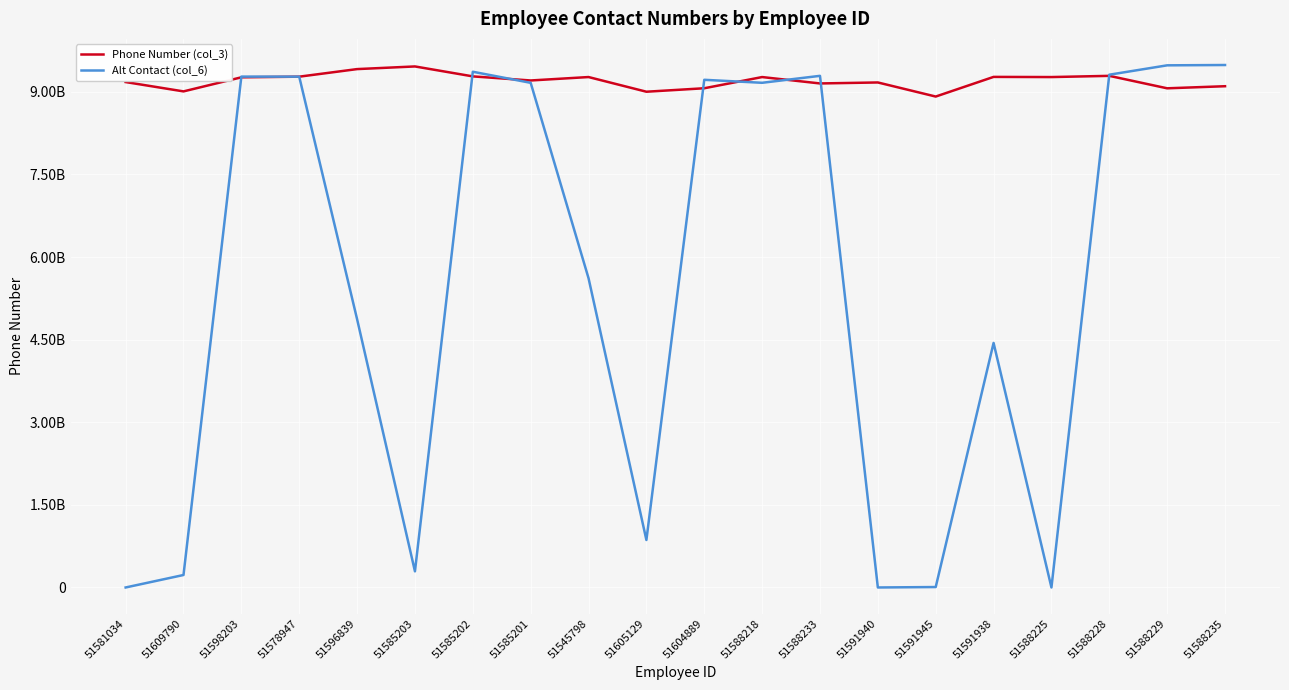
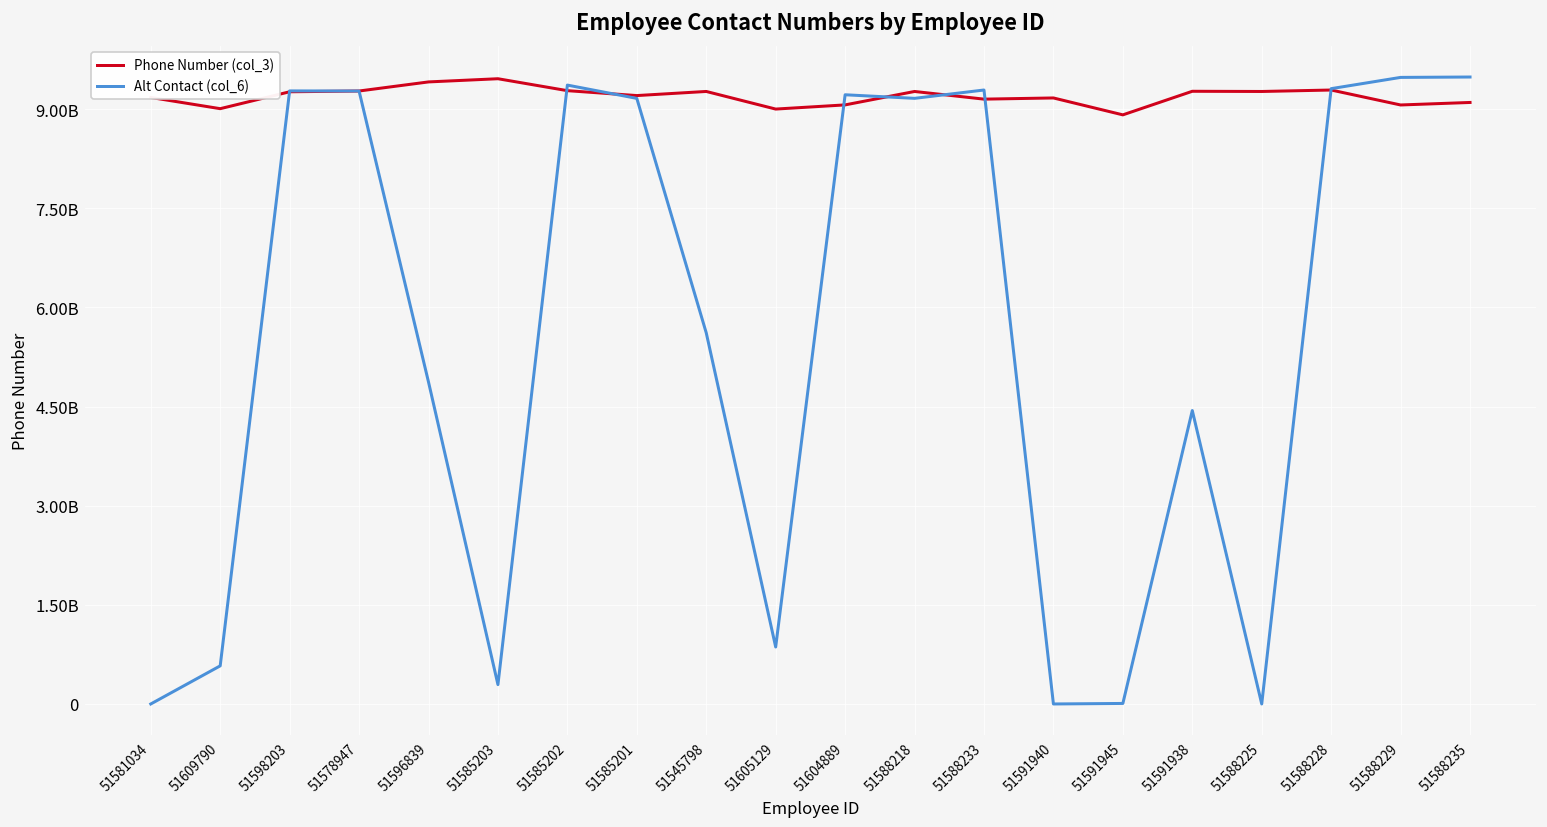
  {
    "Phone Number (col_3)": {
      "51581034": 9200000000,
      "51609790": 9000000000,
      "51596839": 9400000000,
      "51585203": 9500000000,
      "51585202": 9300000000,
      "51545798": 9300000000,
      "51605129": 9000000000,
      "51604889": 9100000000,
      "51588218": 9300000000,
      "51588233": 9200000000,
      "51591940": 9200000000,
      "51591945": 8900000000,
      "51591938": 9300000000,
      "51588225": 9300000000,
      "51588229": 9100000000,
      "51588235": 9100000000
    },
    "Alt Contact (col_6)": {
      "51581034": 0,
-     "51609790": 200000000,
+     "51609790": 600000000,
      "51596839": 4900000000,
      "51585203": 300000000,
      "51585202": 9400000000,
      "51545798": 5600000000,
      "51605129": 900000000,
      "51604889": 9200000000,
      "51588218": 9200000000,
      "51588233": 9300000000,
      "51591940": 0,
      "51591945": 0,
      "51591938": 4400000000,
      "51588225": 0,
      "51588229": 9500000000,
      "51588235": 9500000000
    }
  }
